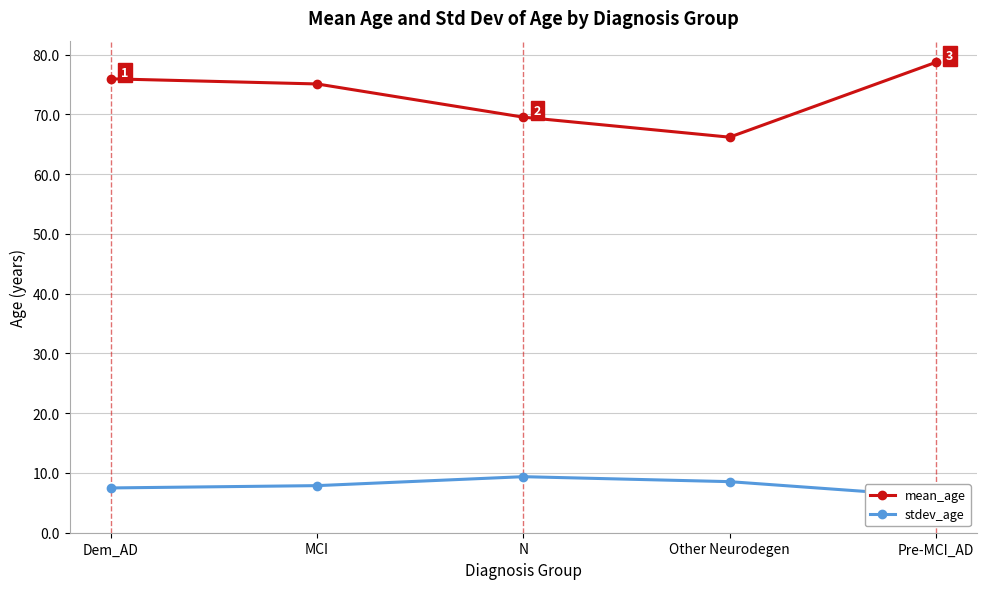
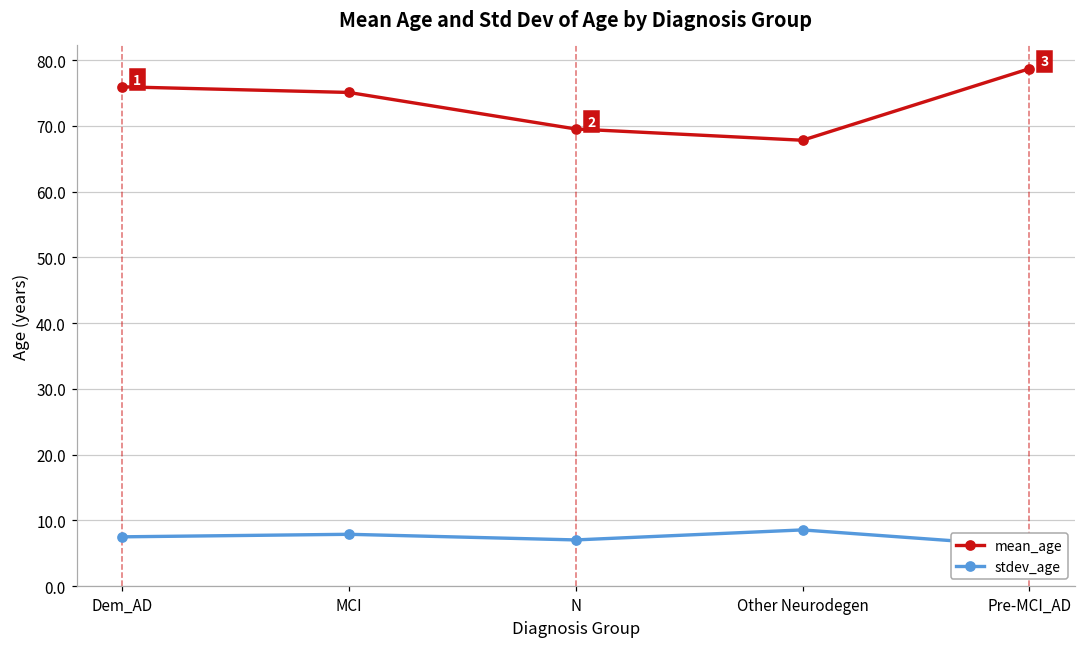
  {
    "mean_age": {
      "MCI": 75,
-     "Other Neurodegen": 66
+     "Other Neurodegen": 68
    },
    "stdev_age": {
      "Dem_AD": 7,
      "MCI": 8,
-     "N": 9,
+     "N": 7,
      "Other Neurodegen": 9
    }
  }
